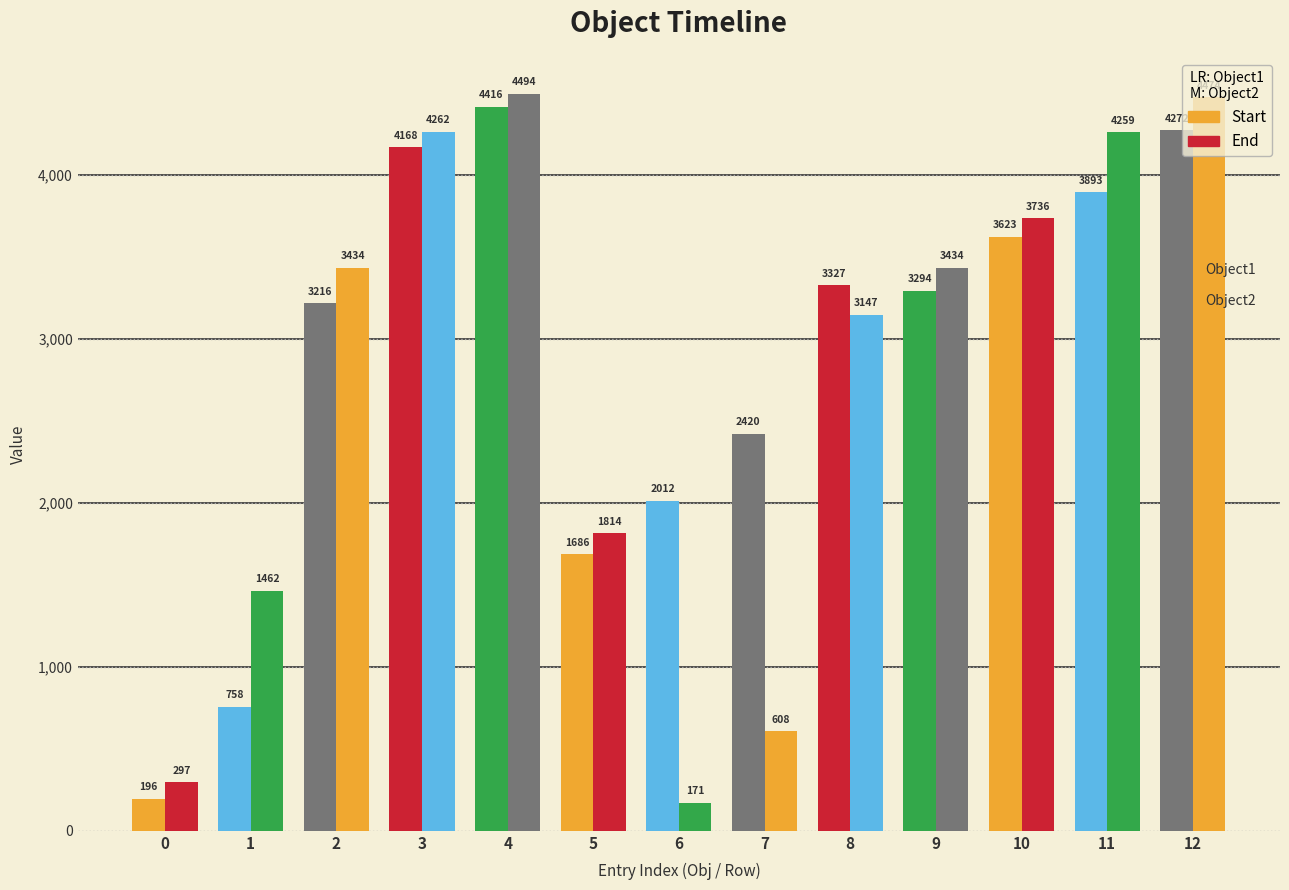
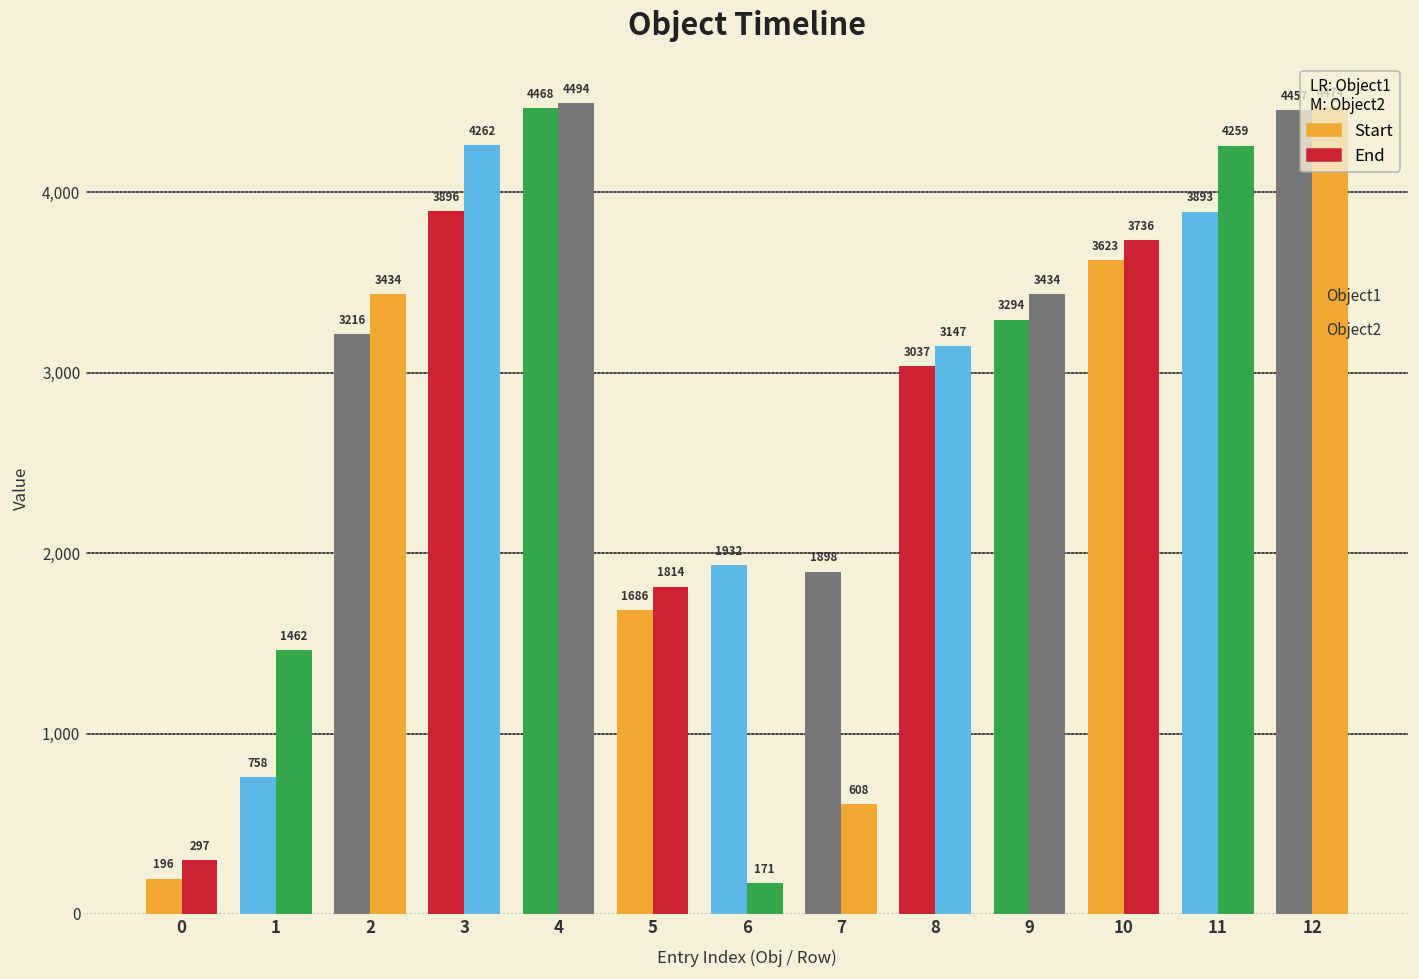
  {
    "Start": {
      "0": "196",
      "1": "758",
      "2": "3216",
-     "3": "4168",
-     "4": "4416",
+     "3": "3896",
+     "4": "4468",
      "5": "1686",
-     "6": "2012",
-     "7": "2420",
-     "8": "3327",
+     "6": "1932",
+     "7": "1898",
+     "8": "3037",
      "9": "3294",
      "10": "3623",
      "11": "3893",
-     "12": "4,270"
+     "12": "4,460"
    },
    "End": {
      "0": "297",
      "1": "1462",
      "2": "3434",
      "3": "4262",
      "4": "4494",
      "5": "1814",
      "6": "171",
      "7": "608",
      "8": "3147",
      "9": "3434",
      "10": "3736",
      "11": "4259"
    }
  }
